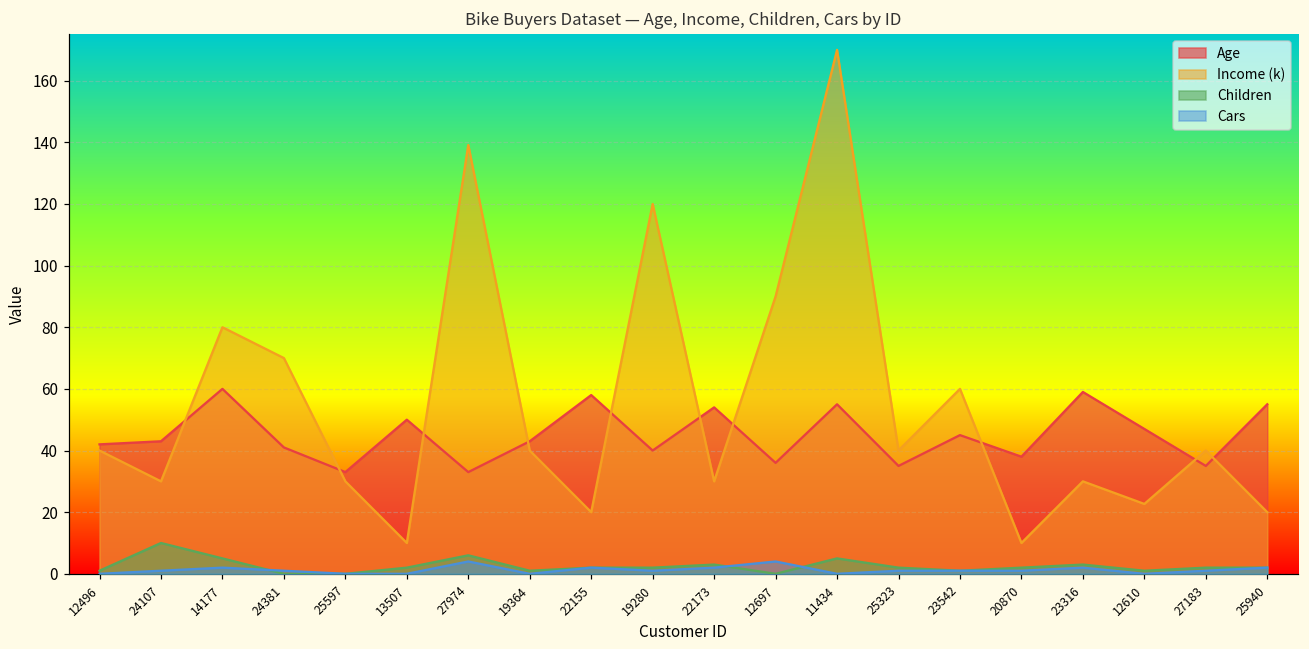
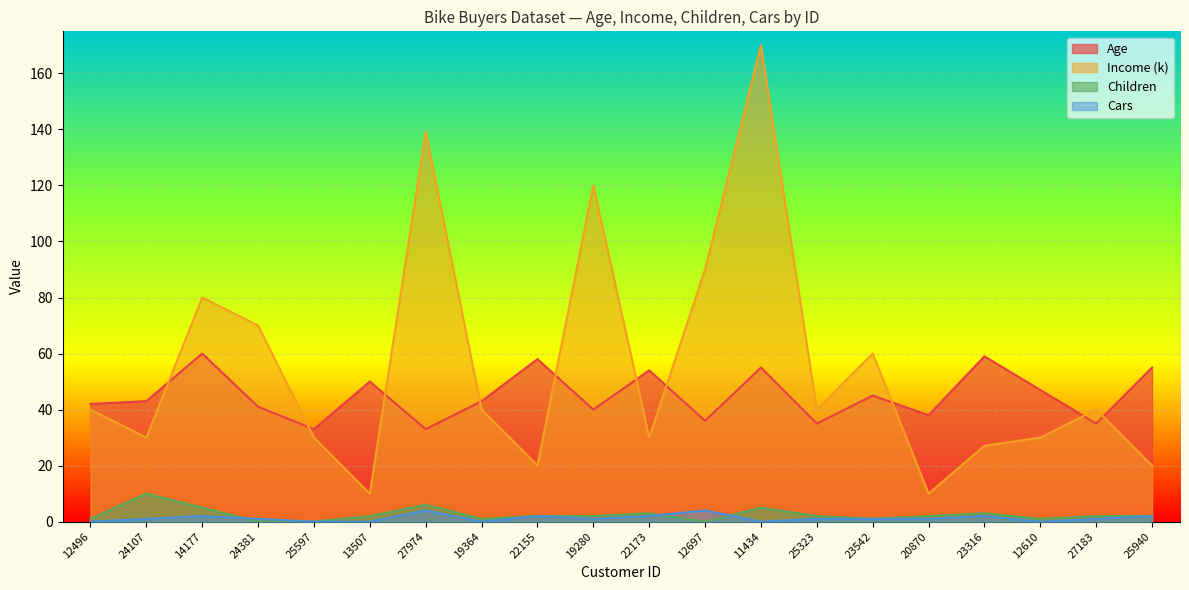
  {
    "Age": {
      "12496": 42,
      "24107": 43,
      "14177": 60,
      "24381": 41,
      "25597": 33,
      "13507": 50,
      "27974": 33,
      "19364": 43,
      "22155": 58,
      "19280": 40,
      "22173": 54,
      "12697": 36,
      "11434": 55,
      "25323": 35,
      "23542": 45,
      "20870": 38,
      "23316": 59,
      "12610": 47,
      "27183": 35,
      "25940": 55
    },
    "Income (k)": {
      "12496": 40,
      "24107": 30,
      "14177": 80,
      "24381": 70,
      "25597": 30,
      "13507": 10,
      "27974": 139,
      "19364": 40,
      "22155": 20,
      "19280": 120,
      "22173": 30,
      "12697": 90,
      "11434": 170,
      "25323": 40,
      "23542": 60,
      "20870": 10,
-     "23316": 30,
-     "12610": 23,
+     "23316": 27,
+     "12610": 30,
      "27183": 40,
      "25940": 20
    },
    "Children": {
      "12496": 1,
      "24107": 10,
      "14177": 5,
      "24381": 0,
      "13507": 2,
      "27974": 6,
      "19364": 1,
      "19280": 2,
      "22173": 3,
      "12697": 0,
      "11434": 5,
      "25323": 2,
      "20870": 2,
      "23316": 3,
      "12610": 1,
      "27183": 2
    },
    "Cars": {
      "12496": 0,
      "24107": 1,
      "14177": 2,
      "24381": 1,
      "13507": 0,
      "27974": 4,
      "19364": 0,
      "19280": 1,
      "22173": 2,
      "12697": 4,
      "11434": 0,
      "25323": 1,
      "20870": 1,
      "23316": 2,
      "12610": 0,
      "27183": 1
    }
  }
